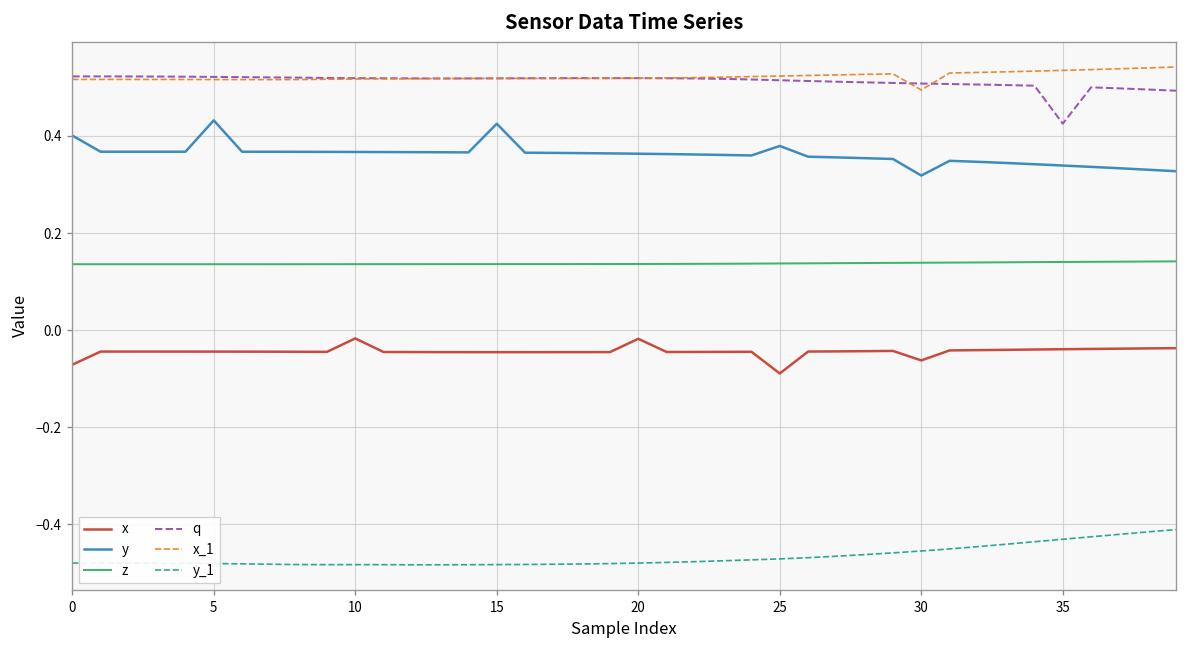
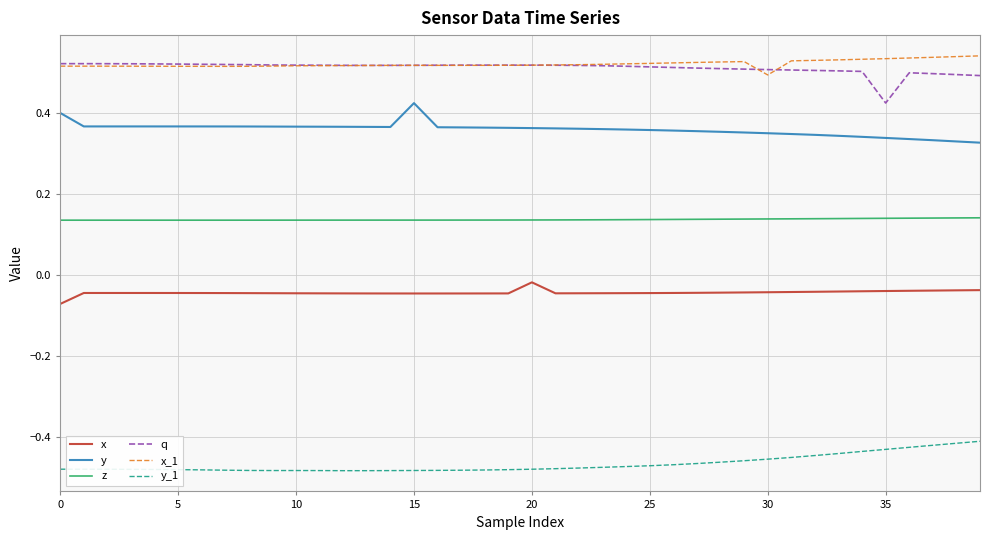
  {
    "x": {
      "0": -0.07,
      "5": -0.04,
-     "10": -0.02,
+     "10": -0.05,
      "15": -0.05,
      "20": -0.02,
-     "25": -0.09,
-     "30": -0.06,
+     "25": -0.04,
+     "30": -0.04,
      "35": -0.04
    },
    "y": {
      "0": 0.40,
-     "5": 0.43,
+     "5": 0.37,
      "10": 0.37,
      "15": 0.43,
      "20": 0.36,
-     "25": 0.38,
-     "30": 0.32,
+     "25": 0.36,
+     "30": 0.35,
      "35": 0.34
    },
    "q": {
      "25": 0.51,
      "30": 0.51,
      "35": 0.43
    },
    "x_1": {
      "25": 0.52,
      "30": 0.49,
      "35": 0.54
    }
  }
